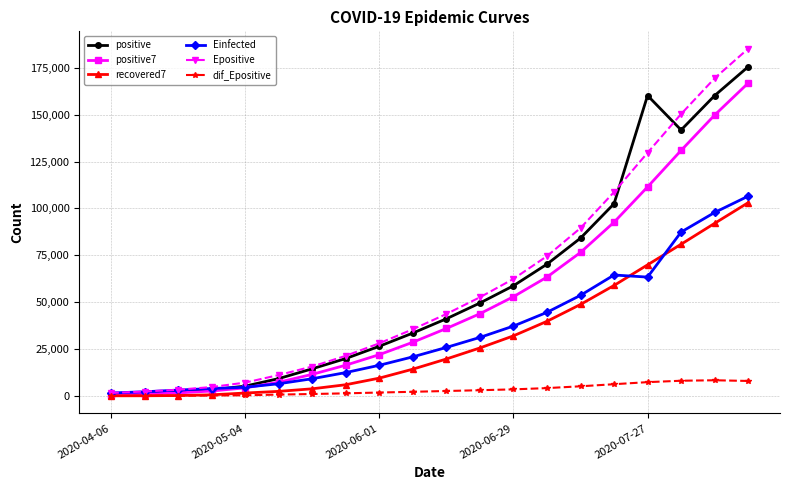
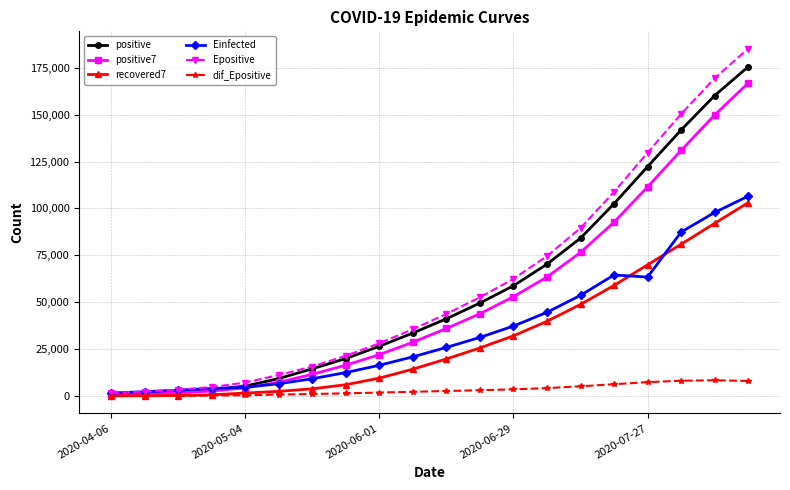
  {
    "positive": {
      "2020-06-01": "27,000",
      "2020-06-29": "59,000",
-     "2020-07-27": "160,000"
+     "2020-07-27": "122,000"
    },
    "Einfected": {
      "2020-06-01": "16,000",
      "2020-06-29": "37,000",
      "2020-07-27": "63,000"
    }
  }
